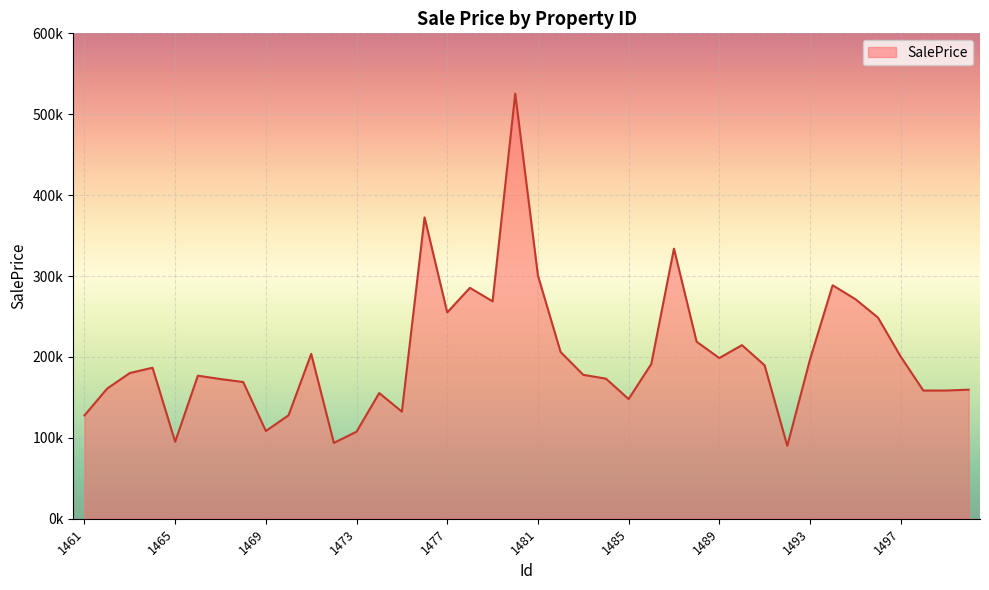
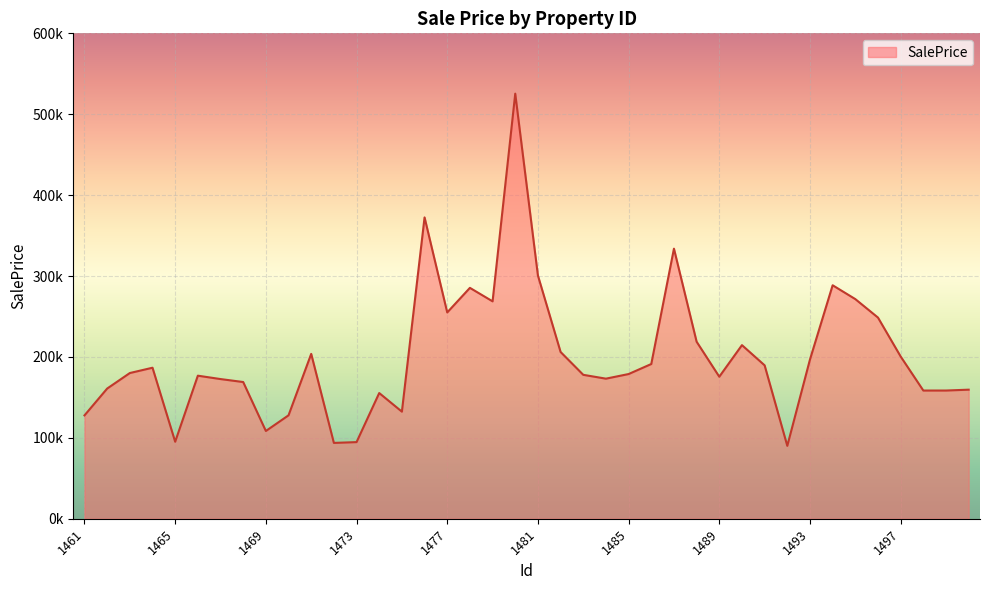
  {
    "1461": 130000,
    "1465": 100000,
    "1469": 110000,
-   "1473": 110000,
+   "1473": 90000,
    "1477": 250000,
    "1481": 300000,
-   "1485": 150000,
-   "1489": 200000,
+   "1485": 180000,
+   "1489": 180000,
    "1493": 200000,
    "1497": 200000
  }
